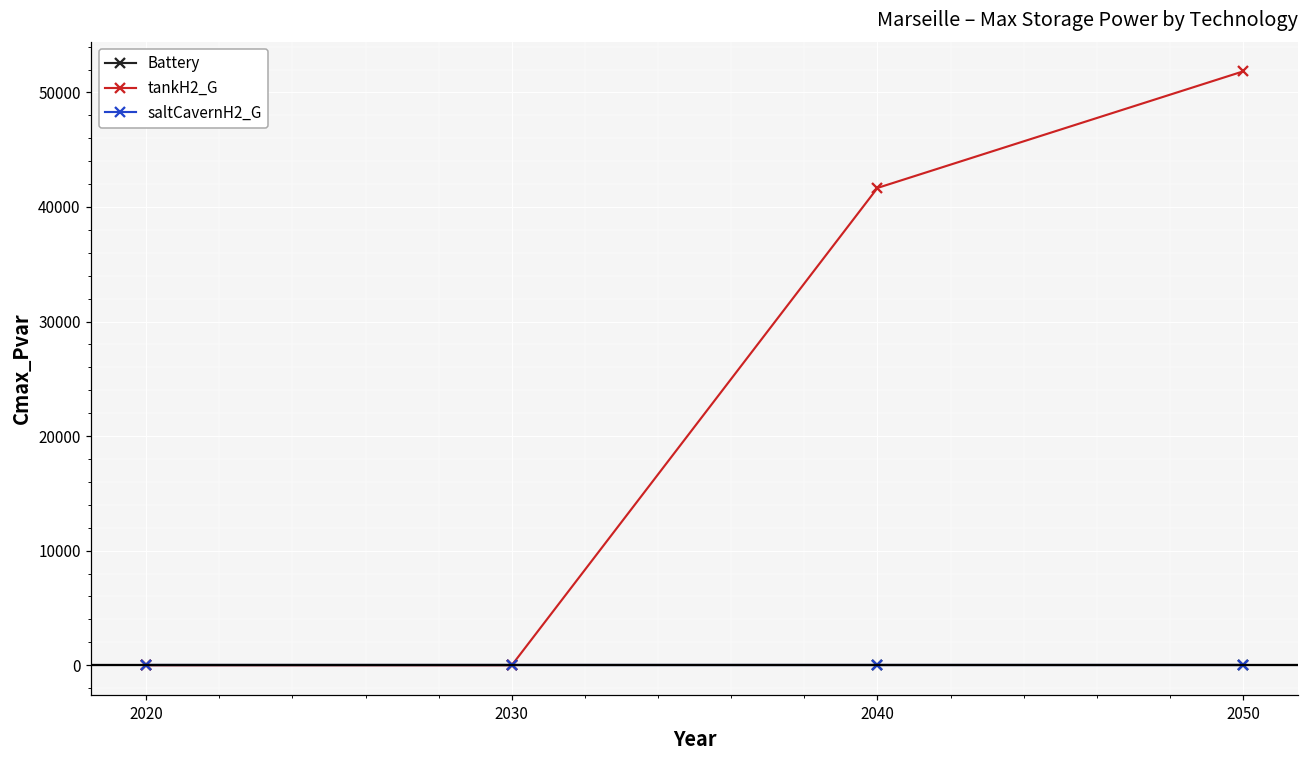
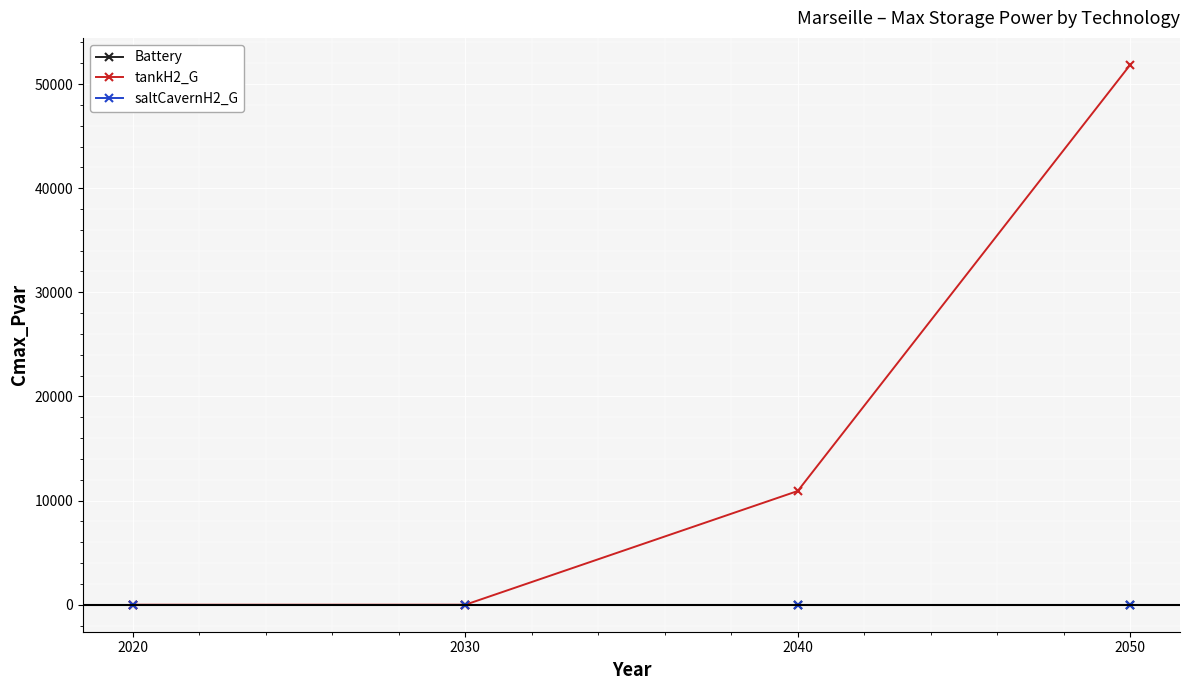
  {
    "saltCavernH2_G": {
      "2040": 0,
      "2050": 0
    },
    "tankH2_G": {
-     "2040": 41700,
+     "2040": 10900,
      "2050": 51800
    }
  }
